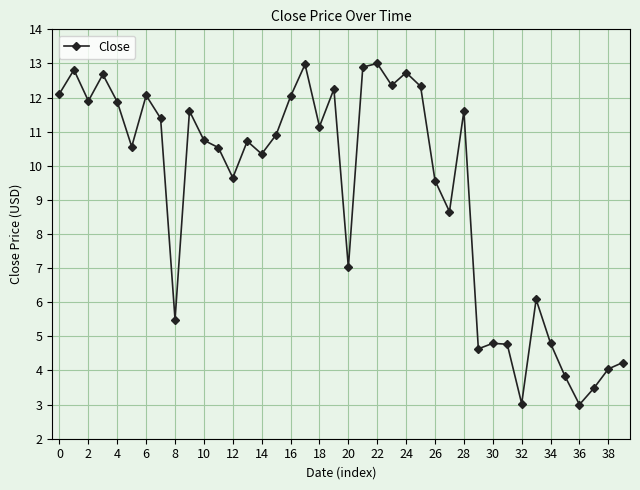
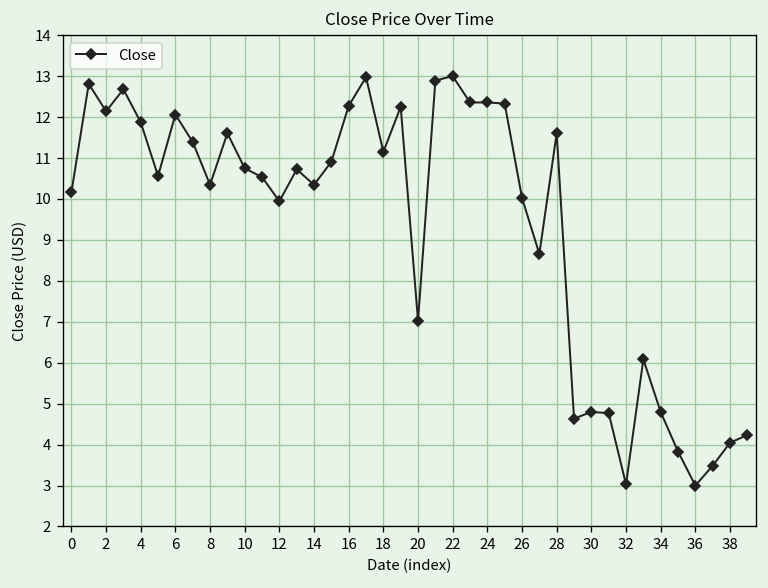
  {
-   "0": 12.1,
-   "2": 11.9,
+   "0": 10.2,
+   "2": 12.1,
    "4": 11.9,
    "6": 12.1,
-   "8": 5.5,
+   "8": 10.3,
    "10": 10.7,
-   "12": 9.6,
+   "12": 9.9,
    "14": 10.3,
-   "16": 12.0,
+   "16": 12.3,
    "18": 11.2,
    "20": 7.0,
    "22": 13.0,
-   "24": 12.7,
-   "26": 9.6,
+   "24": 12.4,
+   "26": 10.0,
    "28": 11.6,
    "30": 4.8,
    "32": 3.0,
    "34": 4.8,
    "36": 3.0,
    "38": 4.0
  }
